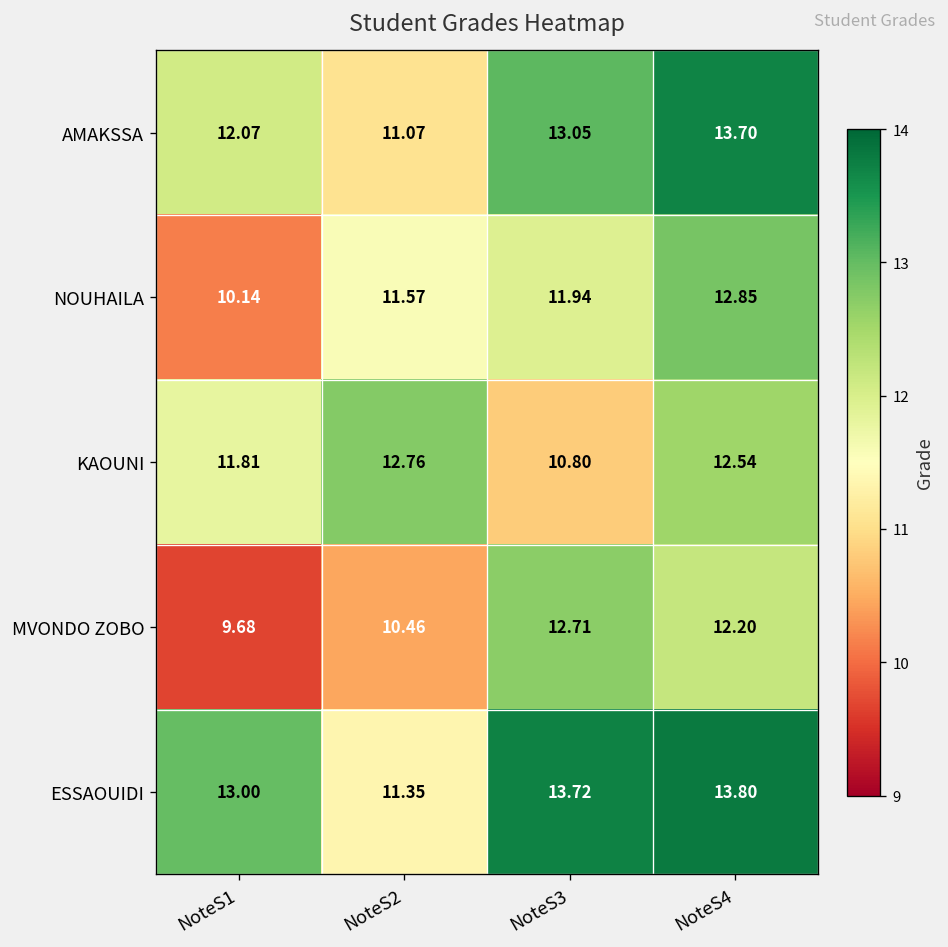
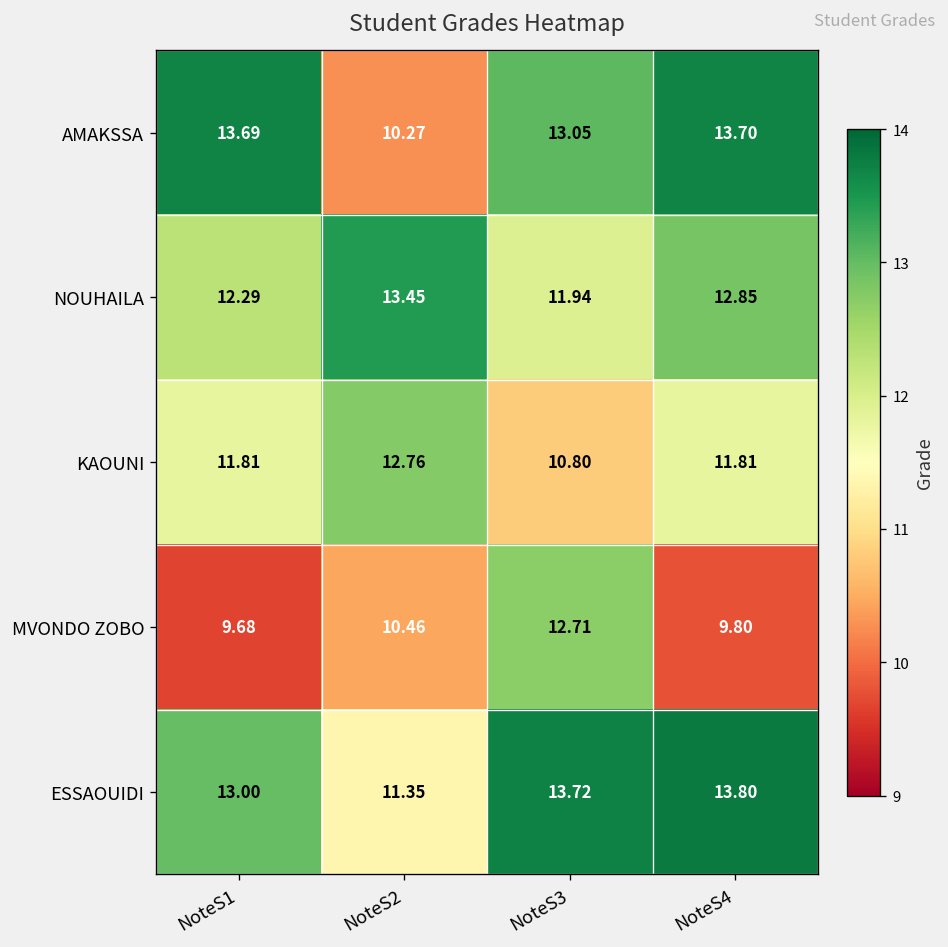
  {
    "AMAKSSA": {
-     "NoteS1": 12.07,
-     "NoteS2": 11.07,
+     "NoteS1": 13.69,
+     "NoteS2": 10.27,
      "NoteS3": 13.05,
      "NoteS4": 13.70
    },
    "NOUHAILA": {
-     "NoteS1": 10.14,
-     "NoteS2": 11.57,
+     "NoteS1": 12.29,
+     "NoteS2": 13.45,
      "NoteS3": 11.94,
      "NoteS4": 12.85
    },
    "KAOUNI": {
      "NoteS1": 11.81,
      "NoteS2": 12.76,
      "NoteS3": 10.80,
-     "NoteS4": 12.54
+     "NoteS4": 11.81
    },
    "MVONDO ZOBO": {
      "NoteS1": 9.68,
      "NoteS2": 10.46,
      "NoteS3": 12.71,
-     "NoteS4": 12.20
+     "NoteS4": 9.80
    },
    "ESSAOUIDI": {
      "NoteS1": 13.00,
      "NoteS2": 11.35,
      "NoteS3": 13.72,
      "NoteS4": 13.80
    }
  }
